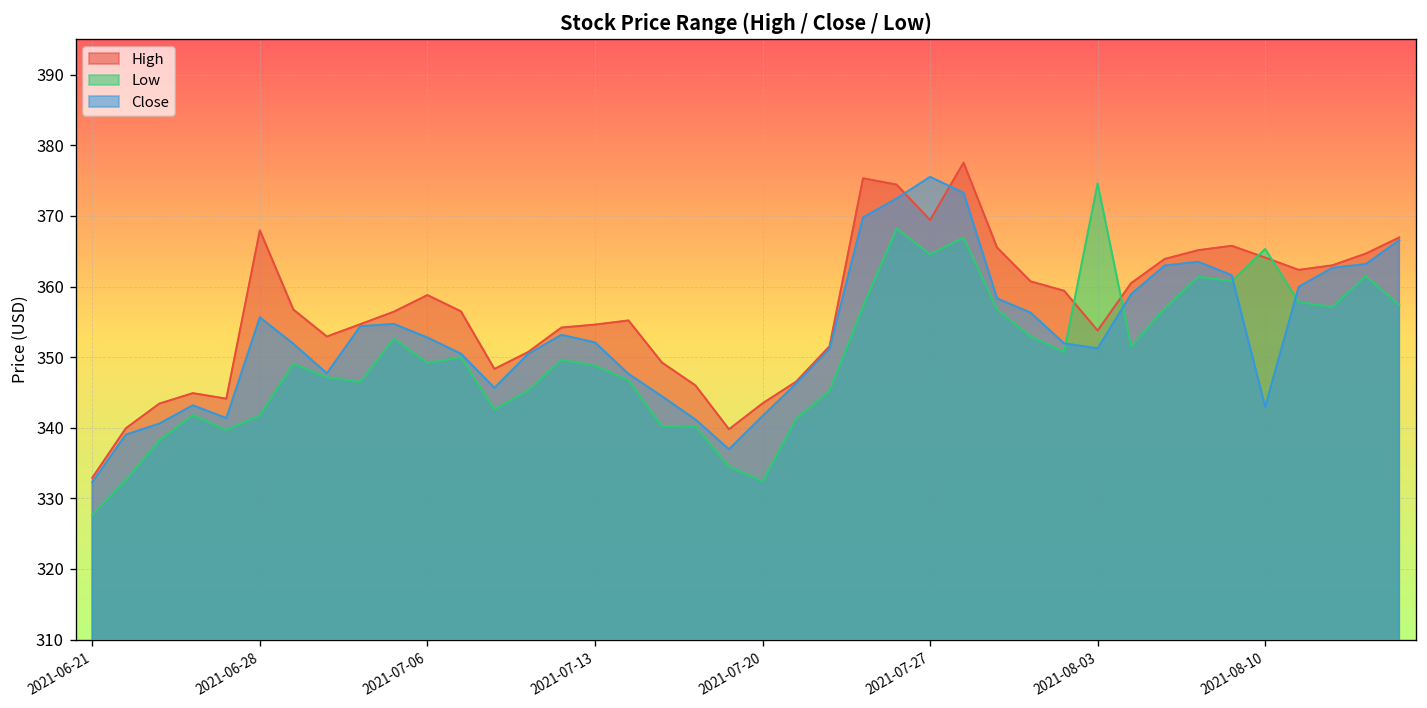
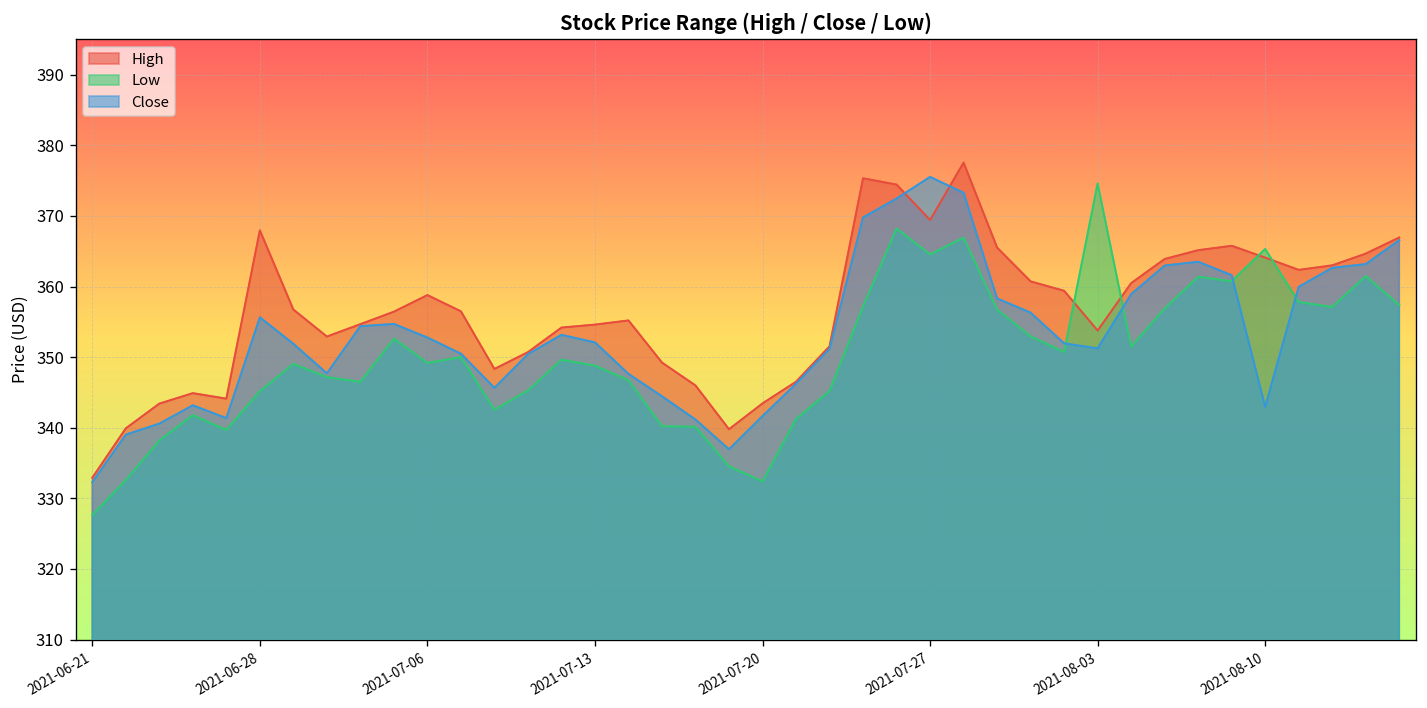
  {
    "High": {
      "2021-06-21": 333,
      "2021-06-28": 368,
      "2021-07-06": 359,
      "2021-07-13": 355,
      "2021-07-20": 343,
      "2021-07-27": 369,
      "2021-08-03": 354,
      "2021-08-10": 364
    },
    "Low": {
      "2021-06-21": 328,
-     "2021-06-28": 342,
+     "2021-06-28": 345,
      "2021-07-06": 349,
      "2021-07-13": 349,
      "2021-07-20": 332,
      "2021-07-27": 365,
      "2021-08-03": 375,
      "2021-08-10": 365
    },
    "Close": {
      "2021-06-21": 332,
      "2021-06-28": 356,
      "2021-07-06": 353,
      "2021-07-13": 352,
      "2021-07-20": 342,
      "2021-07-27": 376,
      "2021-08-03": 351,
      "2021-08-10": 343
    }
  }
